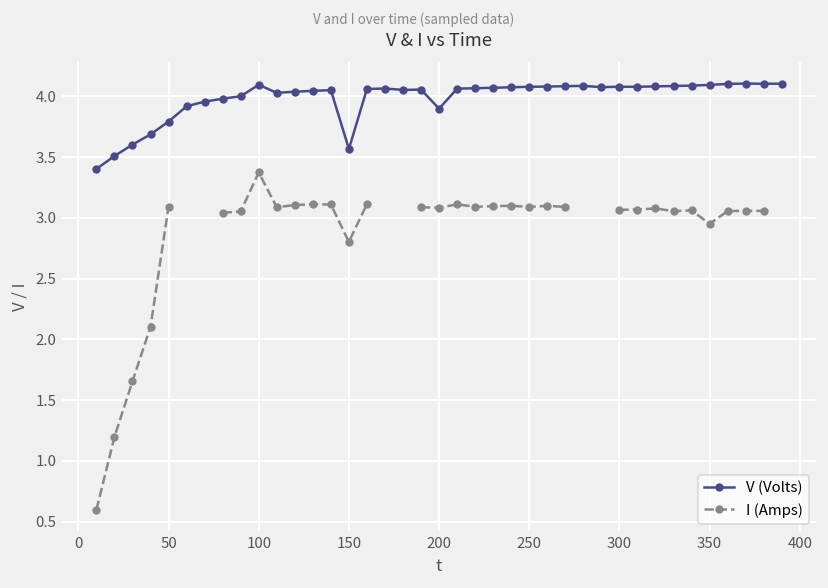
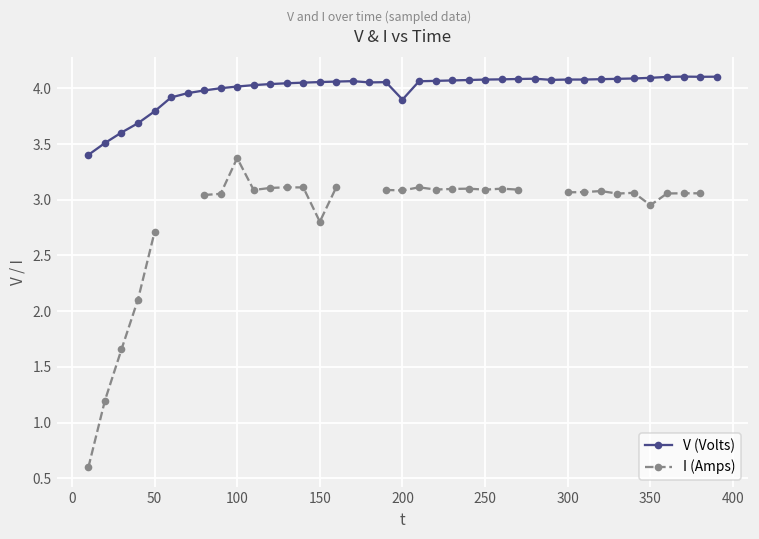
  {
    "V (Volts)": {
      "50": 3.79,
-     "100": 4.10,
-     "150": 3.57,
+     "100": 4.02,
+     "150": 4.06,
      "200": 3.90,
      "250": 4.08,
      "300": 4.08,
      "350": 4.09
    },
    "I (Amps)": {
-     "50": 3.09,
+     "50": 2.71,
      "100": 3.37,
      "150": 2.80,
      "200": 3.08,
      "250": 3.09,
      "300": 3.07,
      "350": 2.95
    }
  }
